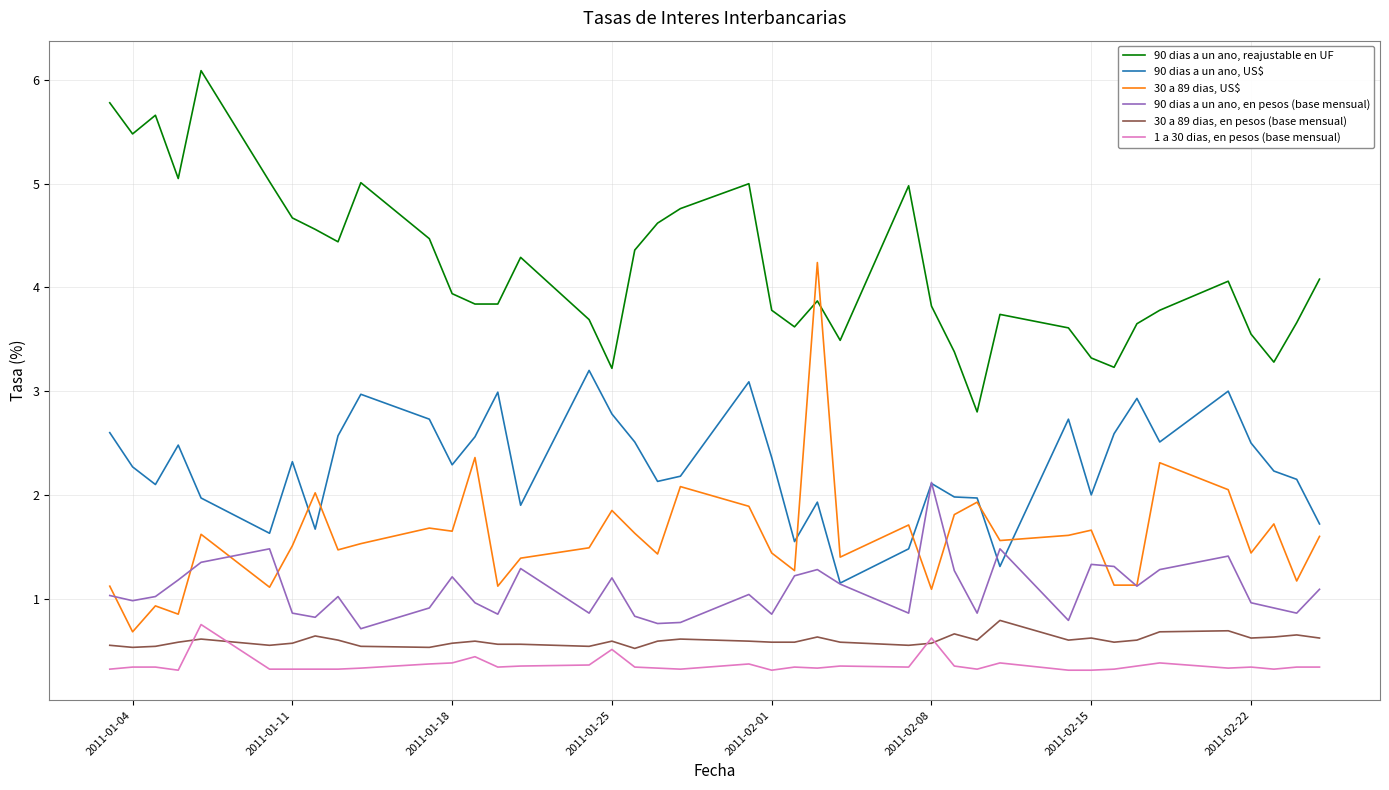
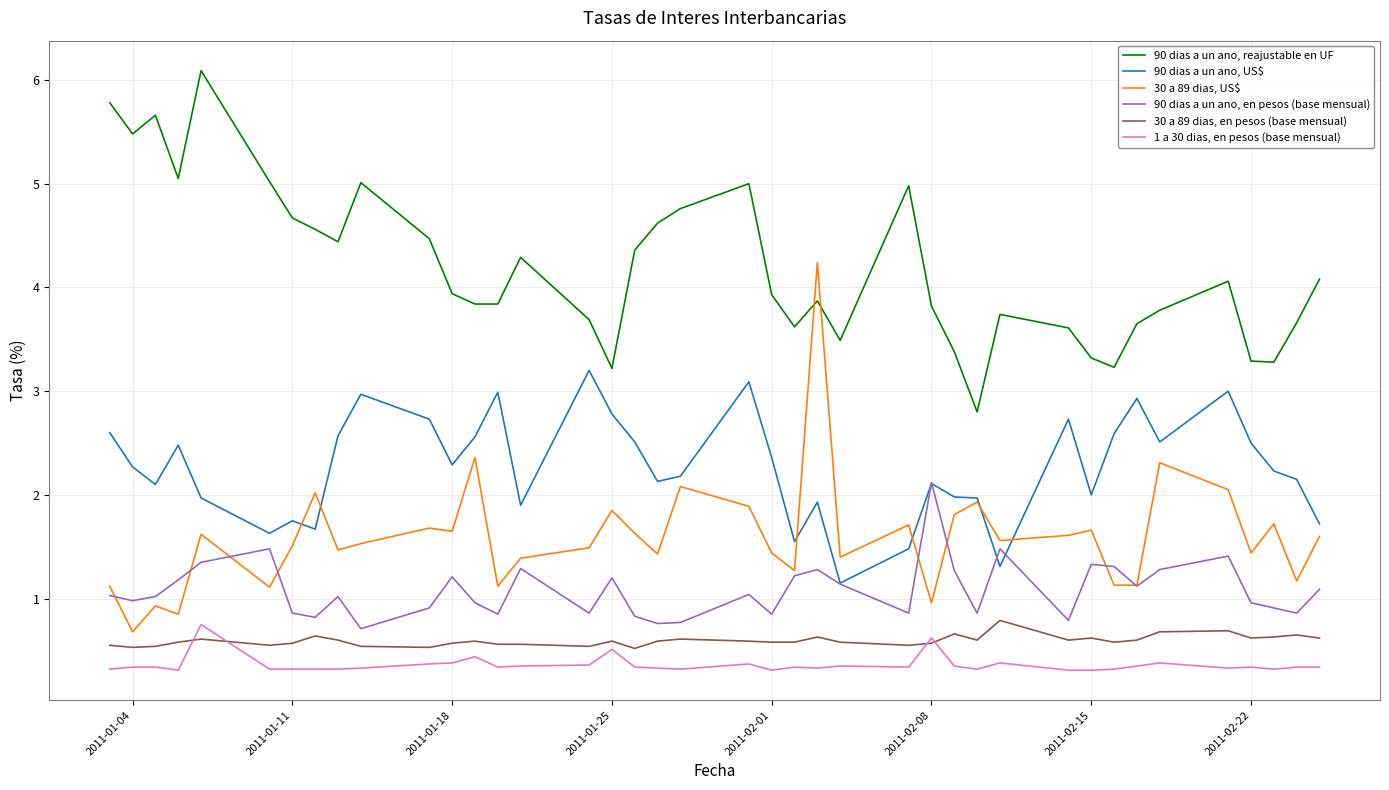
  {
    "90 dias a un ano, reajustable en UF": {
      "2011-01-04": 5.48,
      "2011-01-11": 4.67,
      "2011-01-18": 3.94,
      "2011-01-25": 3.22,
-     "2011-02-01": 3.78,
+     "2011-02-01": 3.93,
      "2011-02-08": 3.82,
      "2011-02-15": 3.32,
-     "2011-02-22": 3.55
+     "2011-02-22": 3.29
    },
    "90 dias a un ano, US$": {
      "2011-01-04": 2.27,
-     "2011-01-11": 2.32,
+     "2011-01-11": 1.75,
      "2011-01-18": 2.29,
      "2011-01-25": 2.78,
      "2011-02-01": 2.36,
      "2011-02-15": 2.00,
      "2011-02-22": 2.50
    },
    "30 a 89 dias, US$": {
      "2011-01-04": 0.68,
      "2011-01-11": 1.51,
      "2011-01-18": 1.65,
      "2011-01-25": 1.85,
      "2011-02-01": 1.44,
-     "2011-02-08": 1.09,
+     "2011-02-08": 0.96,
      "2011-02-15": 1.66,
      "2011-02-22": 1.44
    },
    "90 dias a un ano, en pesos (base mensual)": {
      "2011-01-04": 0.98,
      "2011-01-11": 0.86,
      "2011-01-18": 1.21,
      "2011-01-25": 1.20,
      "2011-02-01": 0.85,
      "2011-02-15": 1.33,
      "2011-02-22": 0.96
    },
    "30 a 89 dias, en pesos (base mensual)": {
      "2011-01-04": 0.53,
      "2011-01-11": 0.57,
      "2011-01-18": 0.57,
      "2011-01-25": 0.59,
      "2011-02-01": 0.58,
      "2011-02-08": 0.57,
      "2011-02-15": 0.62,
      "2011-02-22": 0.62
    },
    "1 a 30 dias, en pesos (base mensual)": {
      "2011-01-04": 0.34,
      "2011-01-11": 0.32,
      "2011-01-18": 0.38,
      "2011-01-25": 0.51,
      "2011-02-01": 0.31,
      "2011-02-08": 0.62,
      "2011-02-15": 0.31,
      "2011-02-22": 0.34
    }
  }
